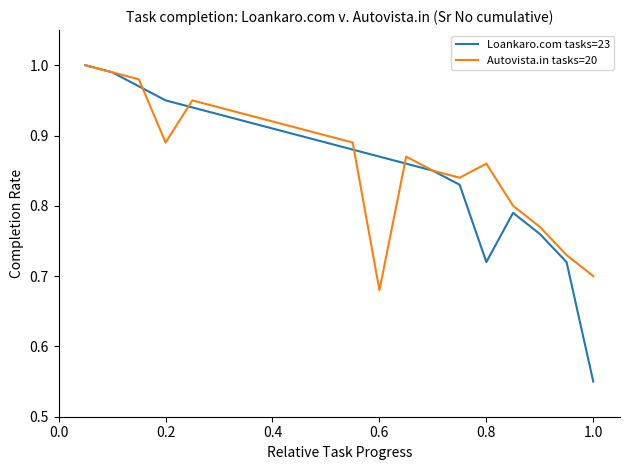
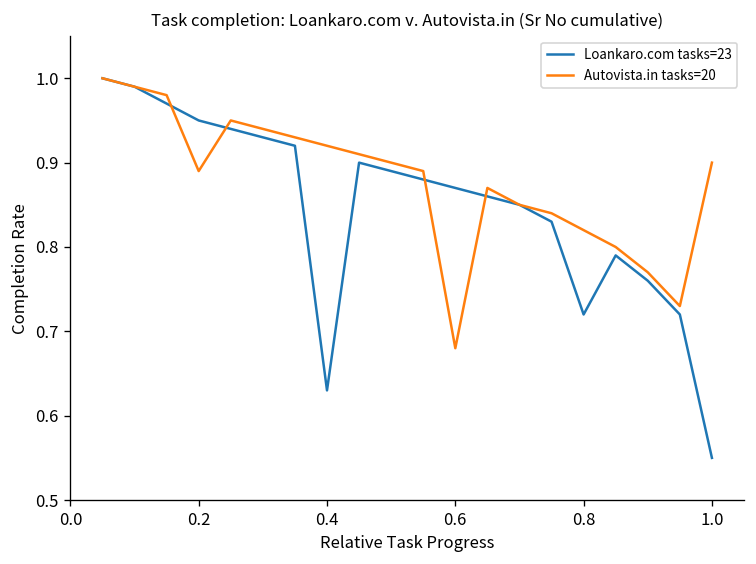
  {
    "Loankaro.com tasks=23": {
      "0.2": 0.95,
-     "0.4": 0.91,
+     "0.4": 0.63,
      "0.6": 0.87,
      "0.8": 0.72,
      "1.0": 0.55
    },
    "Autovista.in tasks=20": {
      "0.2": 0.89,
      "0.4": 0.92,
      "0.6": 0.68,
-     "0.8": 0.86,
-     "1.0": 0.7
+     "0.8": 0.82,
+     "1.0": 0.9
    }
  }
